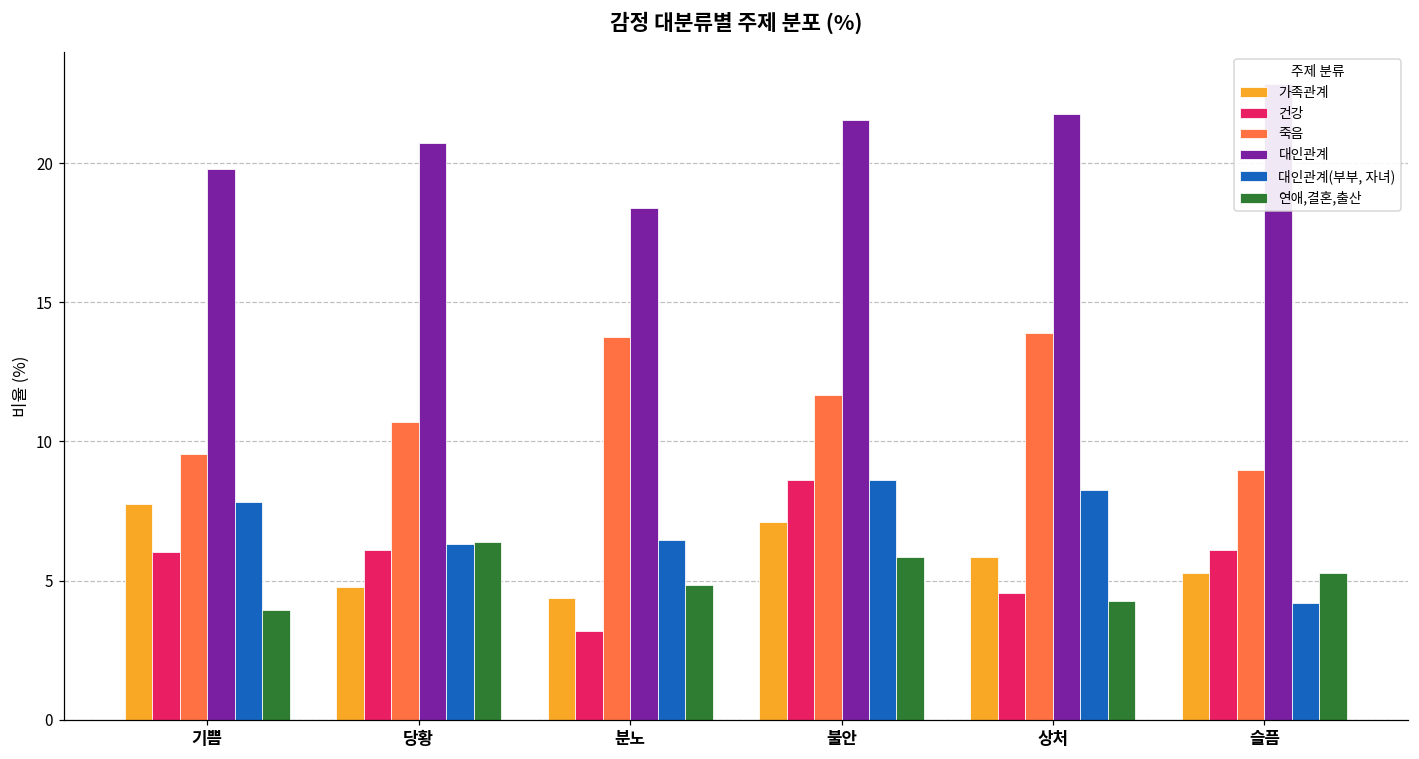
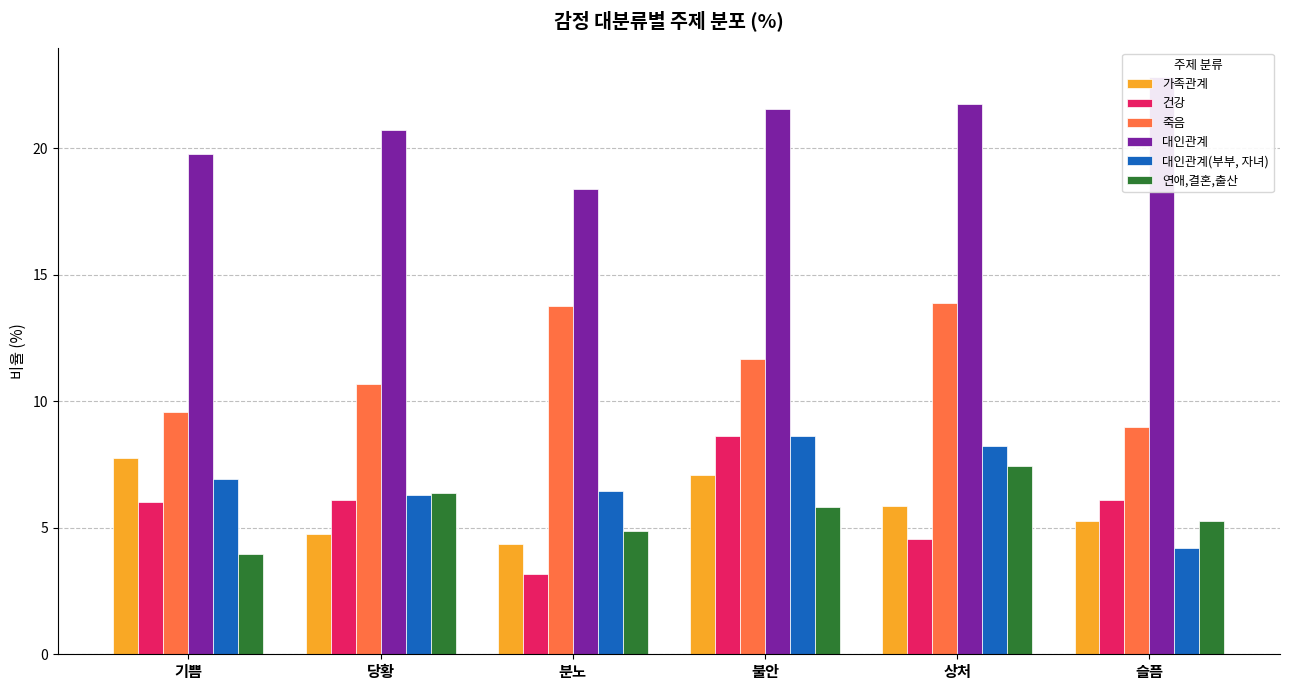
  {
    "가족관계": {
      "기쁨": 7.7,
      "당황": 4.8,
      "분노": 4.4,
      "불안": 7.1,
      "상처": 5.9,
      "슬픔": 5.3
    },
    "건강": {
      "기쁨": 6.0,
      "당황": 6.1,
      "분노": 3.2,
      "불안": 8.6,
      "상처": 4.6,
      "슬픔": 6.1
    },
    "죽음": {
      "기쁨": 9.6,
      "당황": 10.7,
      "분노": 13.8,
      "불안": 11.7,
      "상처": 13.9,
      "슬픔": 9.0
    },
    "대인관계": {
      "기쁨": 19.8,
      "당황": 20.7,
      "분노": 18.4,
      "불안": 21.6,
      "상처": 21.7
    },
    "대인관계(부부, 자녀)": {
-     "기쁨": 7.8,
+     "기쁨": 6.9,
      "당황": 6.3,
      "분노": 6.4,
      "불안": 8.6,
      "상처": 8.2,
      "슬픔": 4.2
    },
    "연애,결혼,출산": {
      "기쁨": 4.0,
      "당황": 6.4,
      "분노": 4.9,
      "불안": 5.8,
-     "상처": 4.3,
+     "상처": 7.4,
      "슬픔": 5.3
    }
  }
